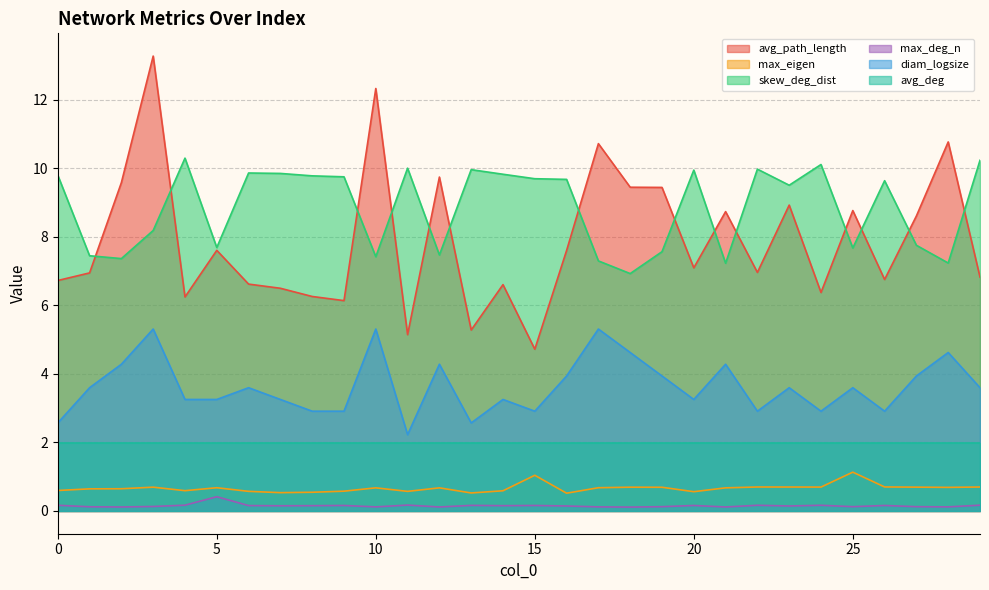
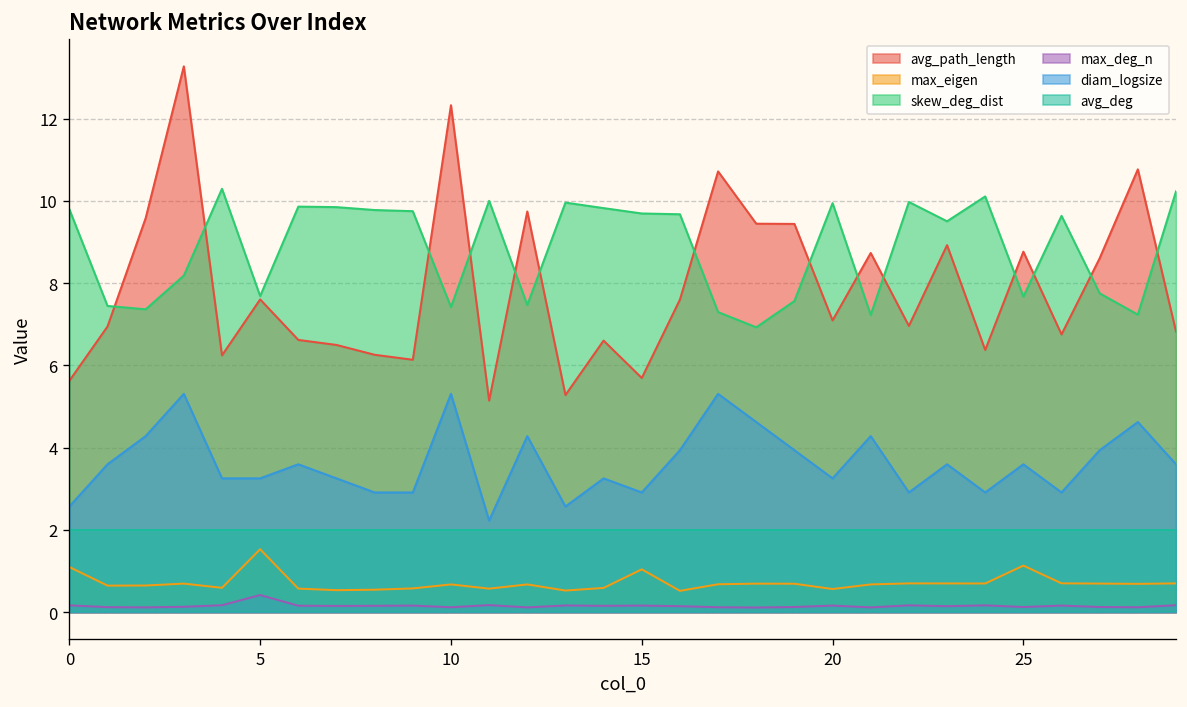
  {
    "avg_path_length": {
-     "0": 6.7,
+     "0": 5.6,
      "5": 7.6,
      "10": 12.3,
-     "15": 4.7,
+     "15": 5.7,
      "20": 7.1,
      "25": 8.8
    },
    "max_eigen": {
-     "0": 0.6,
-     "5": 0.7,
+     "0": 1.1,
+     "5": 1.5,
      "10": 0.7,
      "15": 1.0,
      "20": 0.6,
      "25": 1.1
    },
    "max_deg_n": {
      "0": 0.2,
      "5": 0.4,
      "10": 0.1,
      "15": 0.2,
      "20": 0.2,
      "25": 0.1
    },
    "diam_logsize": {
      "0": 2.6,
      "5": 3.3,
      "10": 5.3,
      "15": 2.9,
      "20": 3.3,
      "25": 3.6
    }
  }
